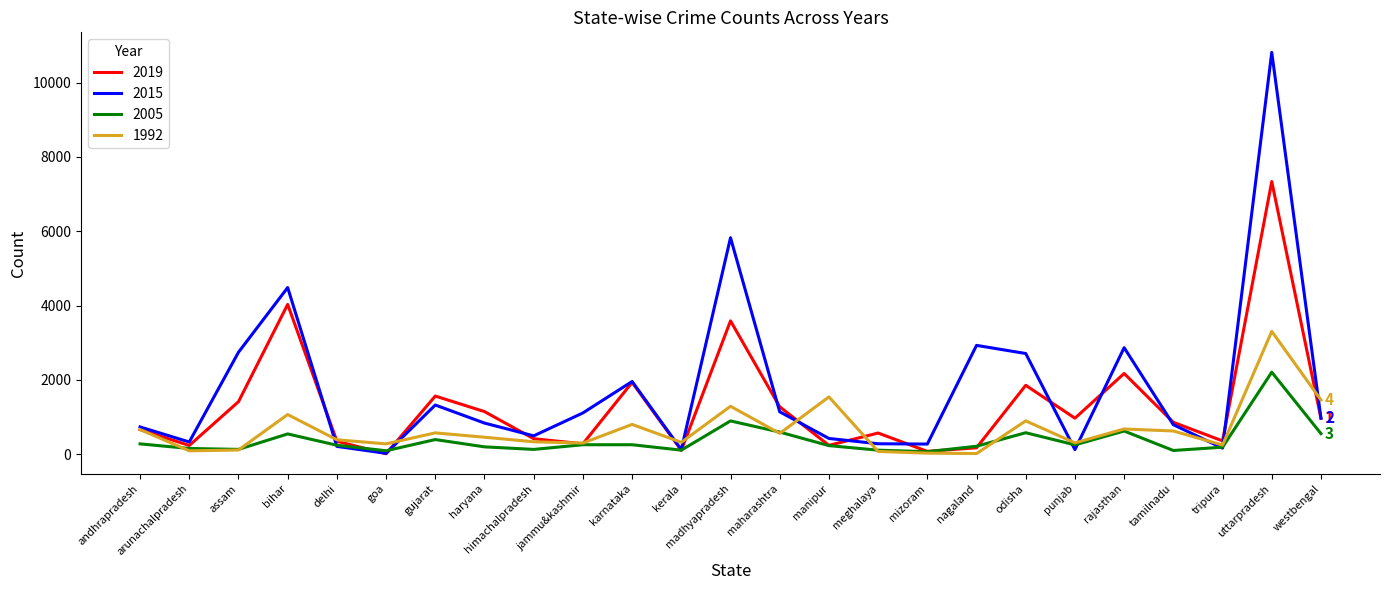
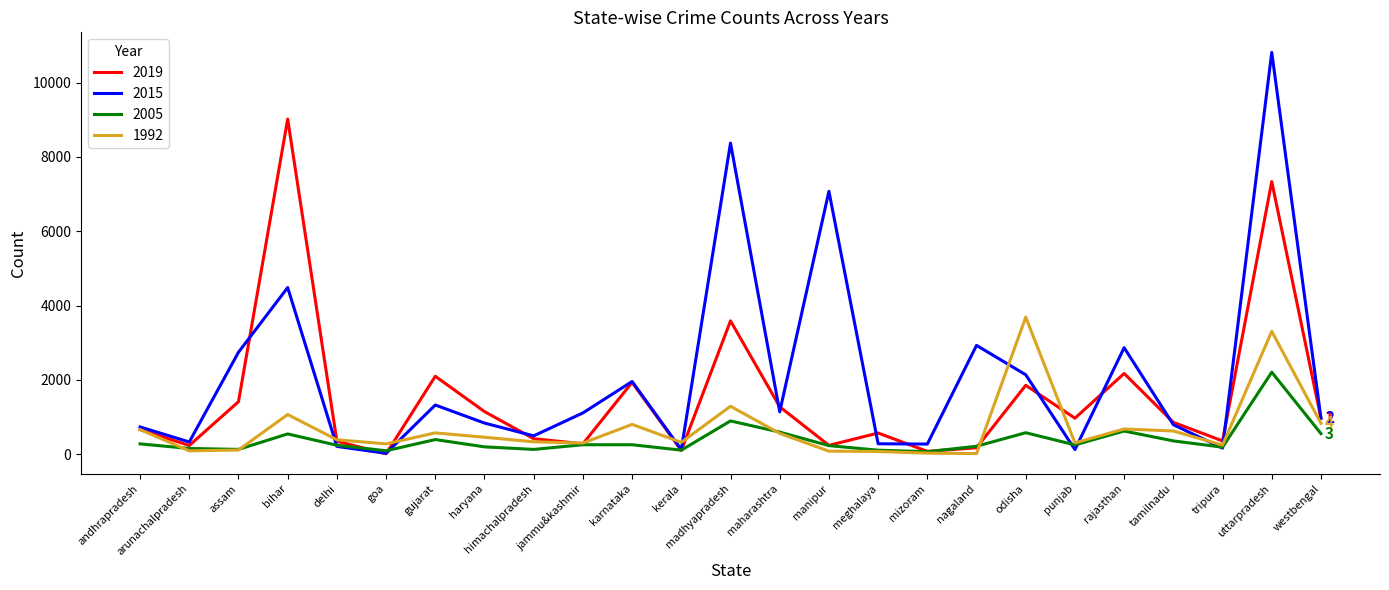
  {
    "2019": {
      "arunachalpradesh": 200,
      "assam": 1400,
-     "bihar": 4000,
-     "gujarat": 1600,
+     "bihar": 9000,
+     "gujarat": 2100,
      "haryana": 1100,
      "himachalpradesh": 400,
      "madhyapradesh": 3600,
      "maharashtra": 1300,
      "meghalaya": 600,
      "odisha": 1900,
      "punjab": 1000,
      "rajasthan": 2200,
      "tripura": 400,
      "uttarpradesh": 7300
    },
    "2015": {
      "andhrapradesh": 700,
      "arunachalpradesh": 300,
      "assam": 2700,
      "bihar": 4500,
      "gujarat": 1300,
      "haryana": 800,
      "himachalpradesh": 500,
      "jammu&kashmir": 1100,
-     "madhyapradesh": 5800,
+     "madhyapradesh": 8400,
      "maharashtra": 1100,
-     "manipur": 400,
+     "manipur": 7100,
      "meghalaya": 300,
      "mizoram": 300,
      "nagaland": 2900,
-     "odisha": 2700,
+     "odisha": 2100,
      "punjab": 100,
      "rajasthan": 2900,
      "uttarpradesh": 10800
    },
    "2005": {
      "andhrapradesh": 300,
      "bihar": 500,
      "gujarat": 400,
      "haryana": 200,
      "himachalpradesh": 100,
      "karnataka": 300,
      "madhyapradesh": 900,
      "odisha": 600,
-     "tamilnadu": 100,
+     "tamilnadu": 400,
      "uttarpradesh": 2200
    },
    "1992": {
      "bihar": 1100,
      "goa": 300,
      "gujarat": 600,
      "haryana": 500,
      "himachalpradesh": 300,
      "karnataka": 800,
      "kerala": 300,
      "madhyapradesh": 1300,
-     "manipur": 1500,
+     "manipur": 100,
      "nagaland": 0,
-     "odisha": 900,
+     "odisha": 3700,
      "tamilnadu": 600,
      "uttarpradesh": 3300,
-     "westbengal": 1500
+     "westbengal": 800
    }
  }
